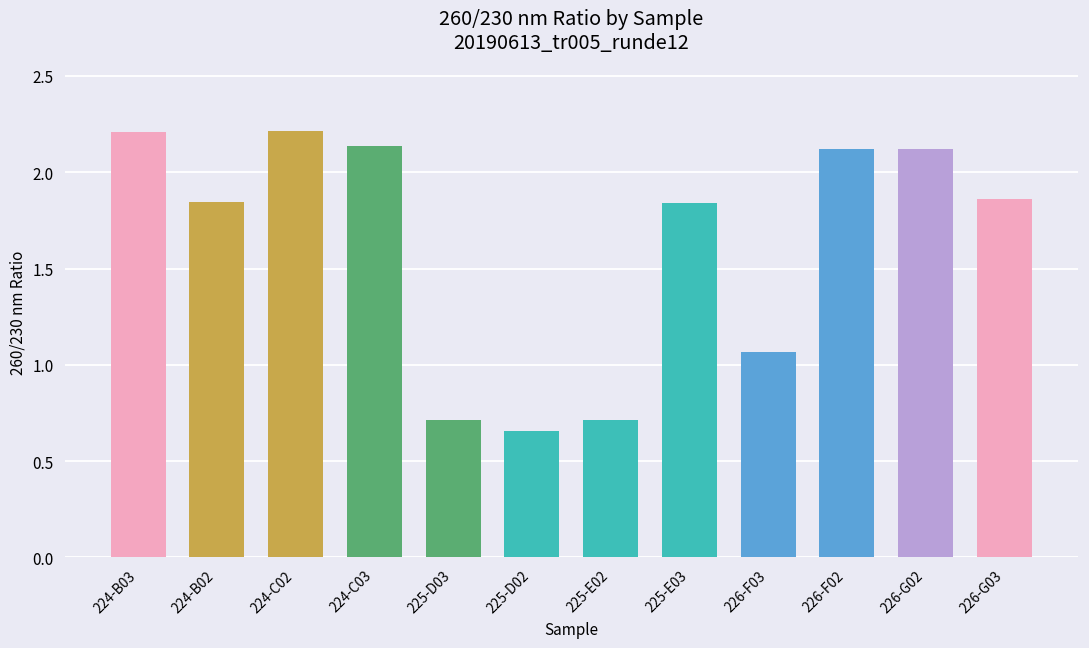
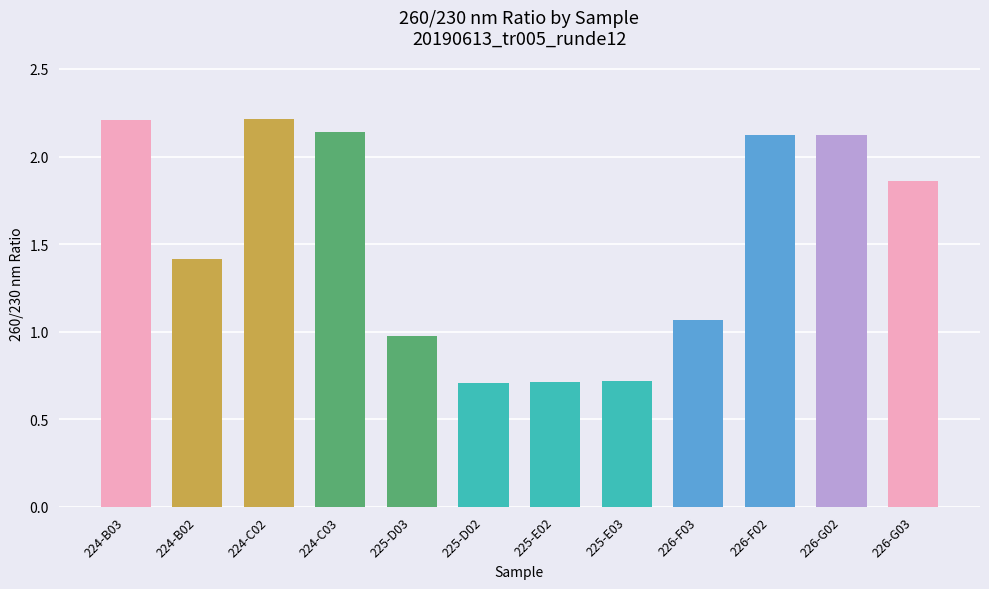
  {
    "224-B03": 2.21,
-   "224-B02": 1.84,
+   "224-B02": 1.42,
    "224-C02": 2.22,
    "224-C03": 2.14,
-   "225-D03": 0.71,
-   "225-D02": 0.66,
+   "225-D03": 0.97,
+   "225-D02": 0.71,
    "225-E02": 0.71,
-   "225-E03": 1.84,
+   "225-E03": 0.72,
    "226-F03": 1.07,
    "226-F02": 2.12,
    "226-G02": 2.12,
    "226-G03": 1.86
  }
